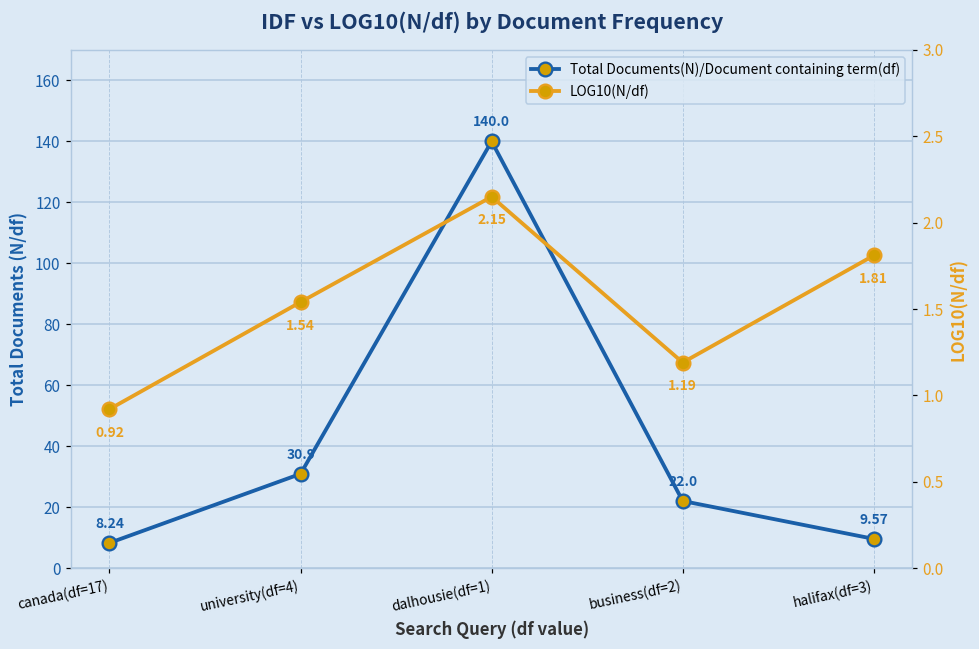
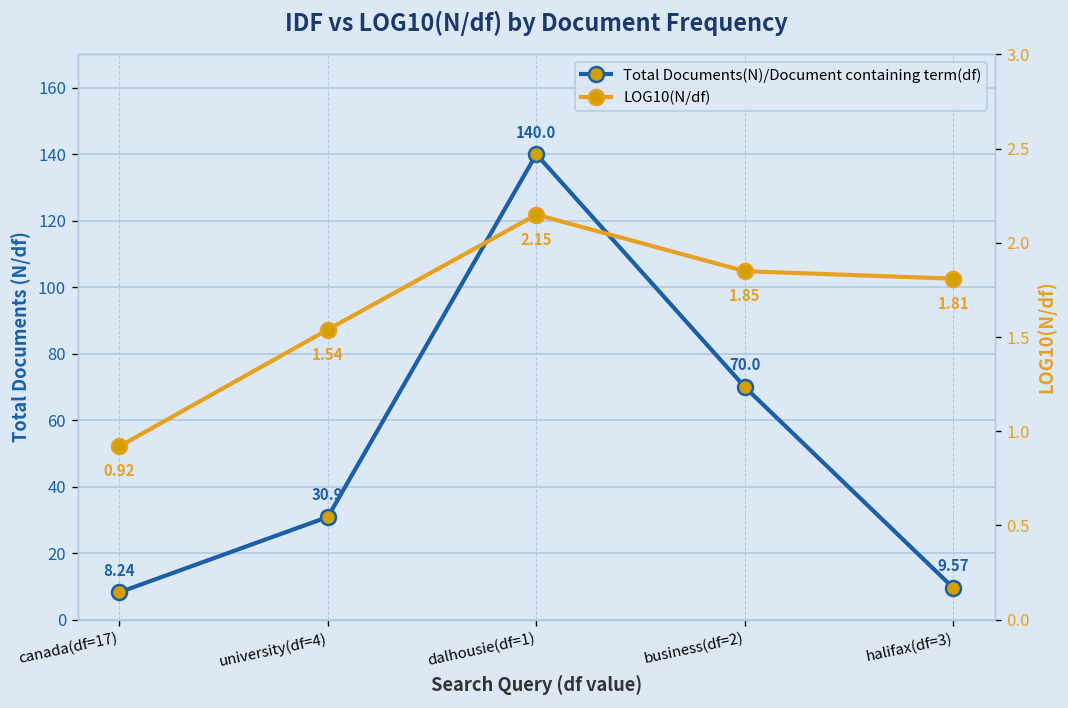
  {
    "Total Documents(N)/Document containing term(df)": {
      "canada(df=17)": 8.24,
      "university(df=4)": 30.9,
      "dalhousie(df=1)": 140.0,
-     "business(df=2)": 22.0,
+     "business(df=2)": 70.0,
      "halifax(df=3)": 9.57
    },
    "LOG10(N/df)": {
      "canada(df=17)": 0.92,
      "university(df=4)": 1.54,
      "dalhousie(df=1)": 2.15,
-     "business(df=2)": 1.19,
+     "business(df=2)": 1.85,
      "halifax(df=3)": 1.81
    }
  }
